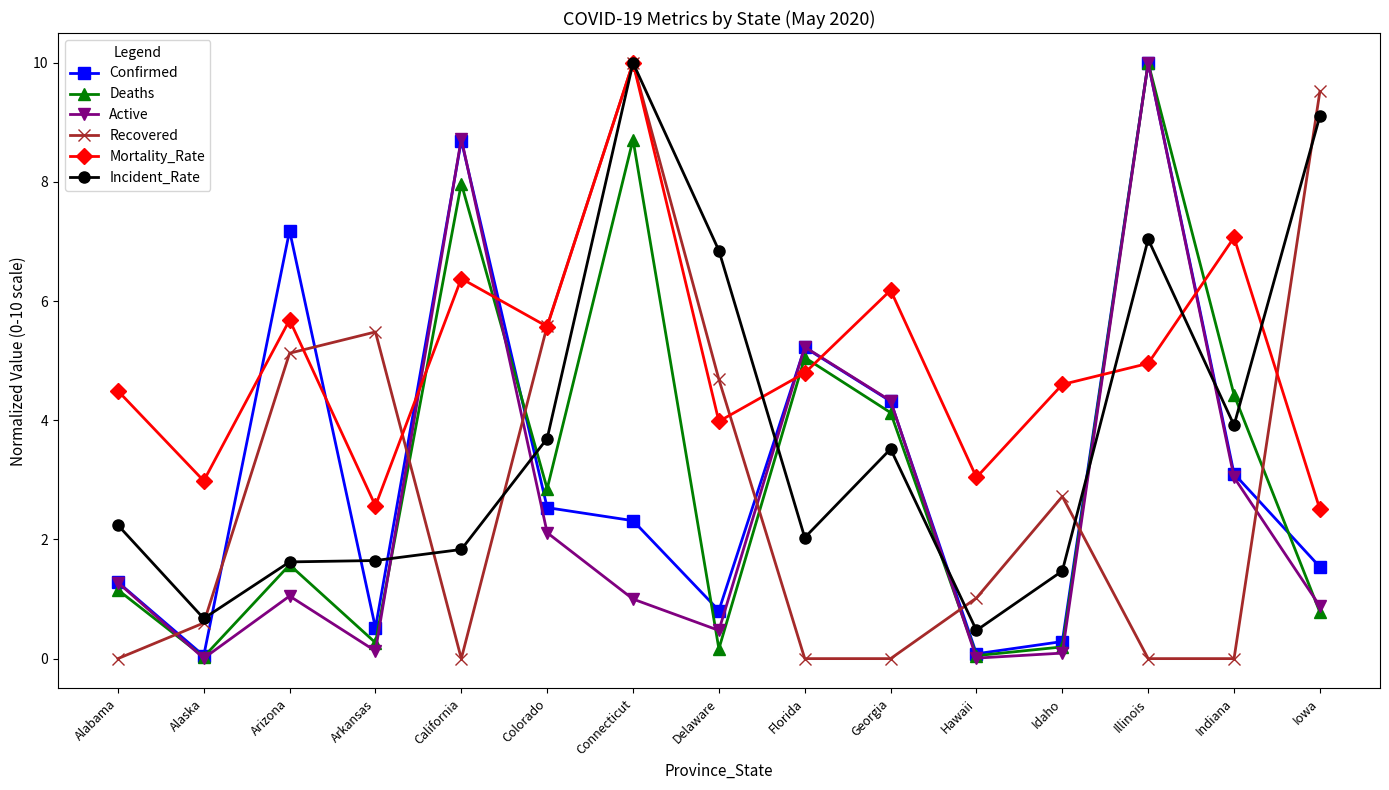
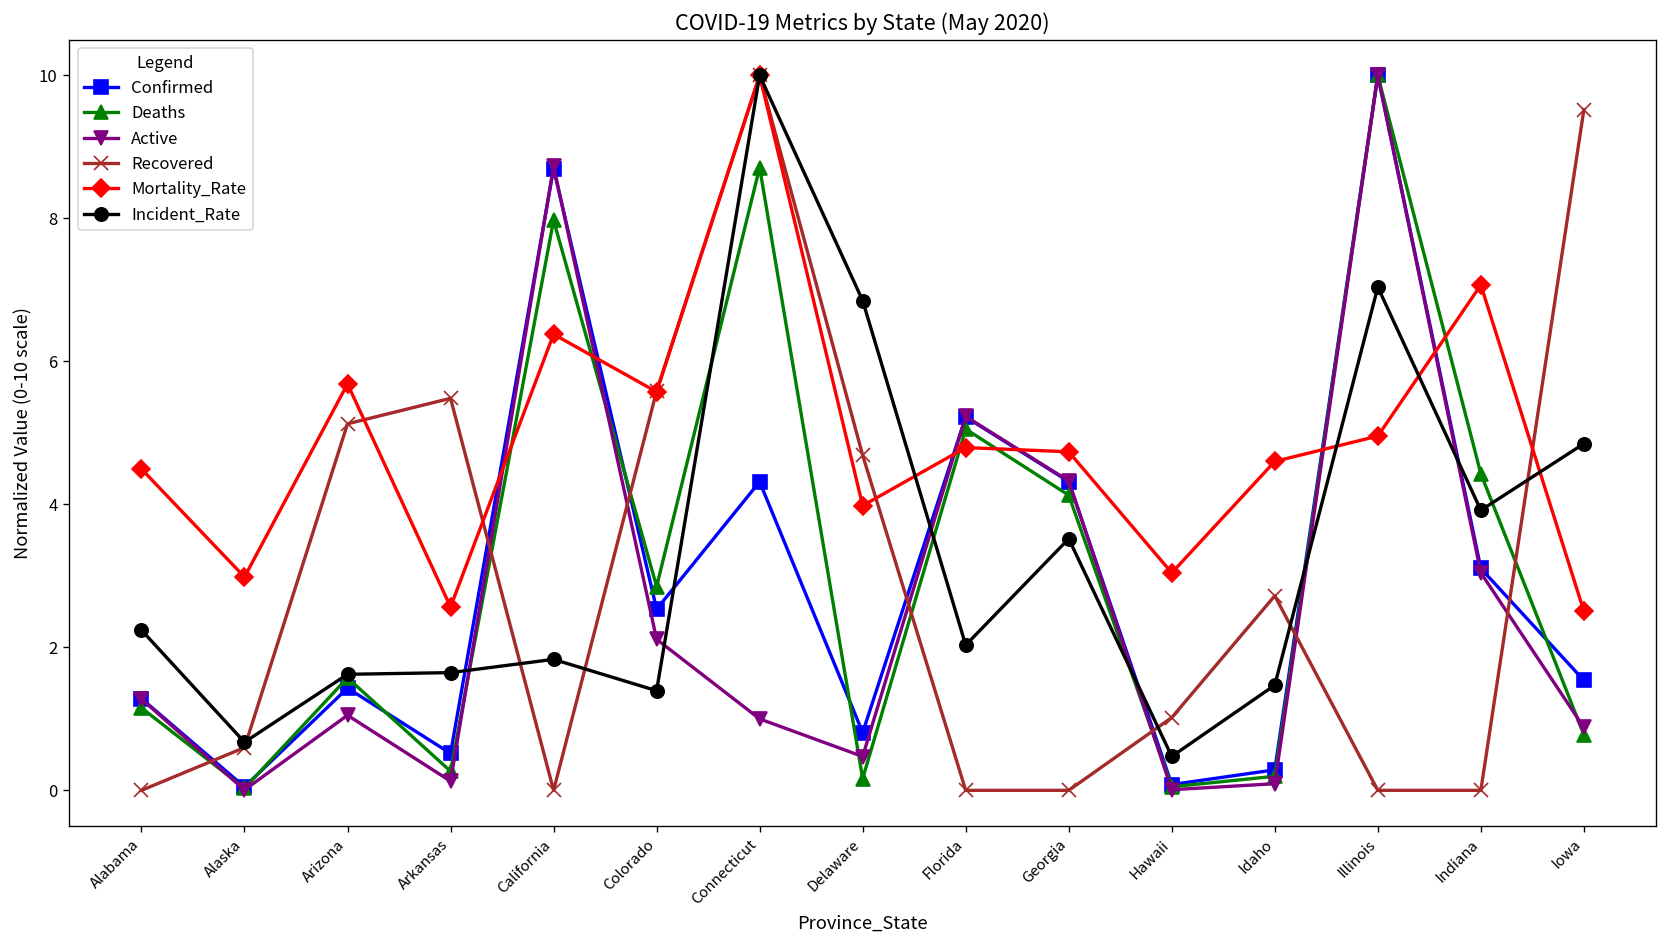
  {
    "Confirmed": {
-     "Arizona": 7.2,
+     "Arizona": 1.4,
      "Arkansas": 0.5,
      "Colorado": 2.5,
-     "Connecticut": 2.3,
+     "Connecticut": 4.3,
      "Delaware": 0.8,
      "Idaho": 0.3,
      "Indiana": 3.1,
      "Iowa": 1.5
    },
    "Deaths": {
      "Alabama": 1.2,
      "Arizona": 1.6,
      "Arkansas": 0.3,
      "California": 8.0,
      "Colorado": 2.9,
      "Connecticut": 8.7,
      "Delaware": 0.2,
      "Florida": 5.1,
      "Georgia": 4.1,
      "Idaho": 0.2,
      "Indiana": 4.4,
      "Iowa": 0.8
    },
    "Active": {
      "Arizona": 1.1,
      "Arkansas": 0.1,
      "Colorado": 2.1,
      "Connecticut": 1.0,
      "Delaware": 0.5,
      "Idaho": 0.1,
      "Indiana": 3.0,
      "Iowa": 0.9
    },
    "Recovered": {
      "Alabama": 0.0,
      "Alaska": 0.6,
      "Arizona": 5.1,
      "Arkansas": 5.5,
      "California": 0.0,
      "Delaware": 4.7,
      "Florida": 0.0,
      "Georgia": 0.0,
      "Hawaii": 1.0,
      "Idaho": 2.7,
      "Illinois": 0.0,
      "Indiana": 0.0,
      "Iowa": 9.5
    },
    "Mortality_Rate": {
      "Alabama": 4.5,
      "Alaska": 3.0,
      "Arizona": 5.7,
      "Arkansas": 2.6,
      "California": 6.4,
      "Delaware": 4.0,
      "Florida": 4.8,
-     "Georgia": 6.2,
+     "Georgia": 4.7,
      "Hawaii": 3.0,
      "Idaho": 4.6,
      "Illinois": 5.0,
      "Indiana": 7.1,
      "Iowa": 2.5
    },
    "Incident_Rate": {
      "Alabama": 2.2,
      "Alaska": 0.7,
      "Arizona": 1.6,
      "Arkansas": 1.6,
      "California": 1.8,
-     "Colorado": 3.7,
+     "Colorado": 1.4,
      "Delaware": 6.8,
      "Florida": 2.0,
      "Georgia": 3.5,
      "Hawaii": 0.5,
      "Idaho": 1.5,
      "Illinois": 7.0,
      "Indiana": 3.9,
-     "Iowa": 9.1
+     "Iowa": 4.8
    }
  }
